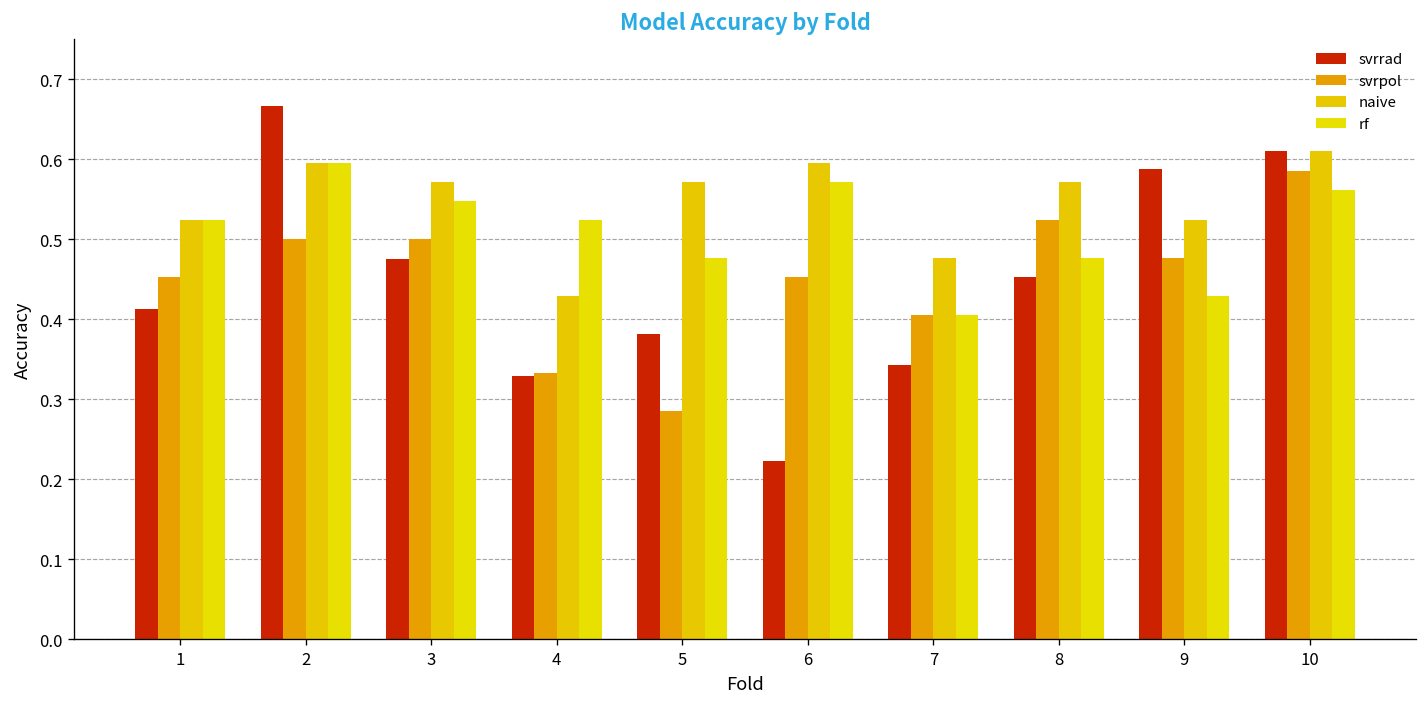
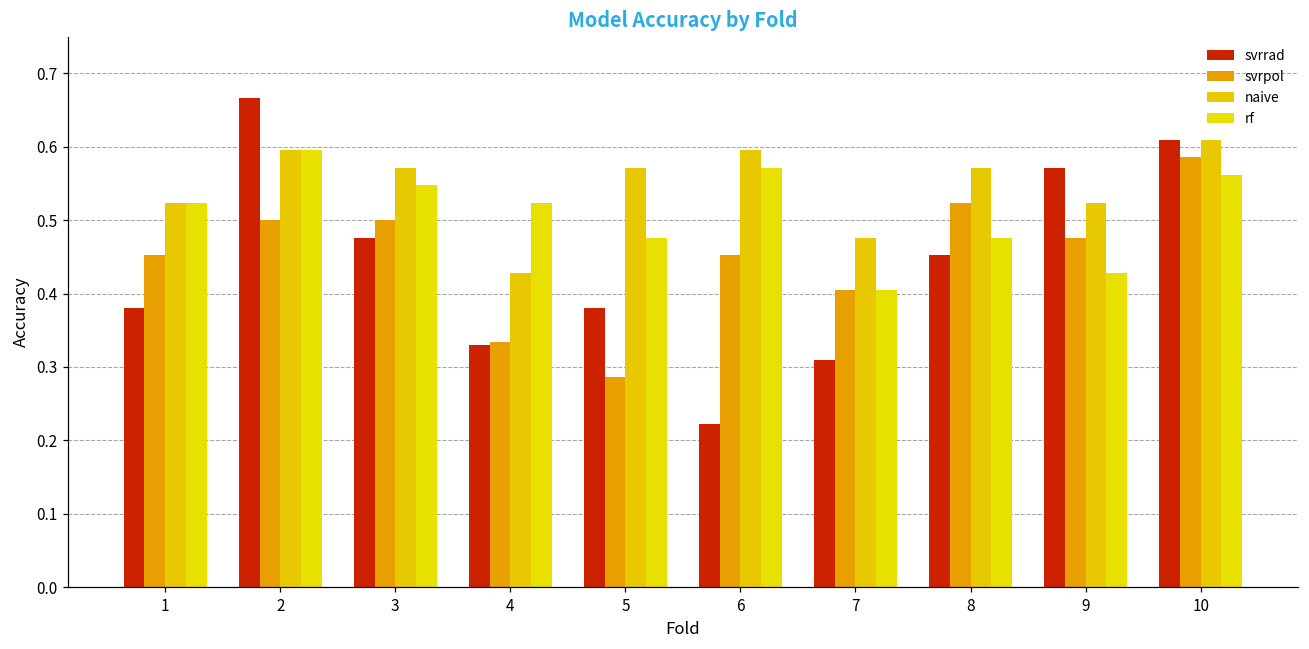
  {
    "svrrad": {
-     "1": 0.41,
+     "1": 0.38,
      "2": 0.67,
      "3": 0.48,
      "4": 0.33,
      "5": 0.38,
      "6": 0.22,
-     "7": 0.34,
+     "7": 0.31,
      "8": 0.45,
-     "9": 0.59,
+     "9": 0.57,
      "10": 0.61
    }
  }
